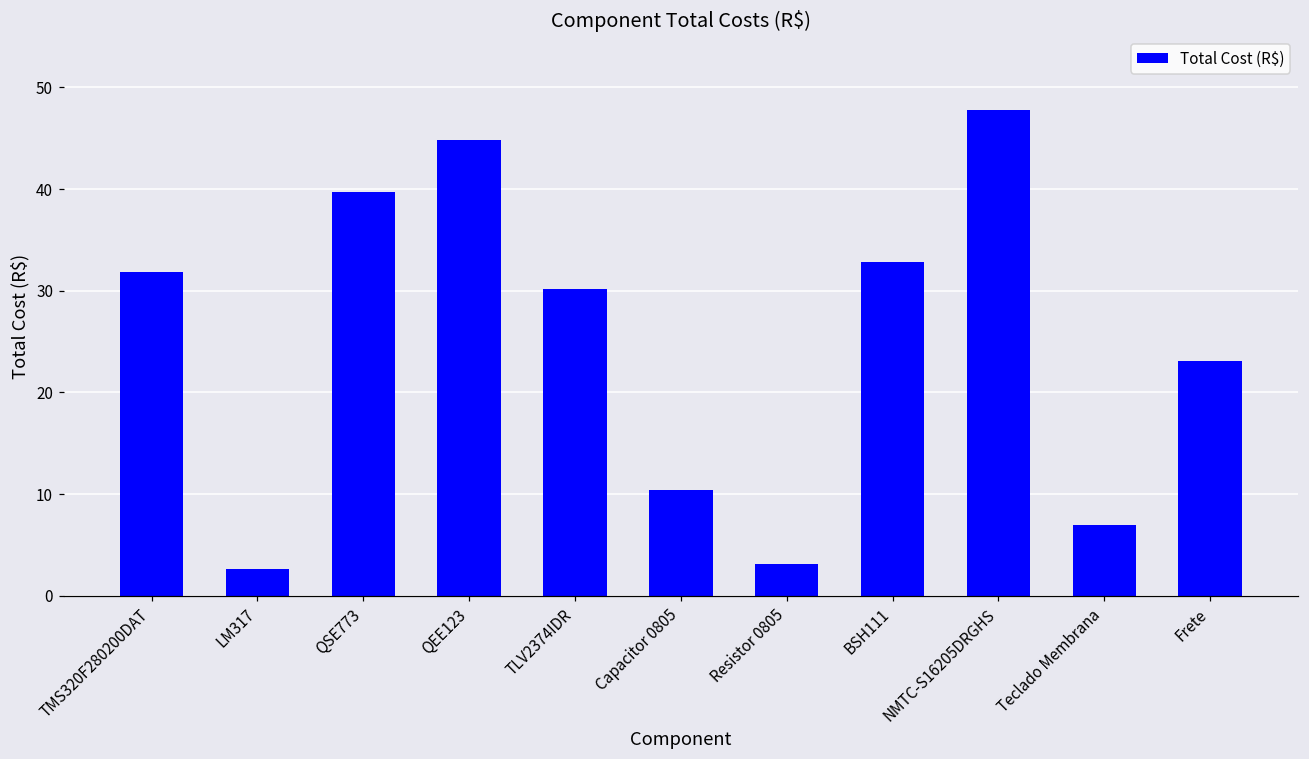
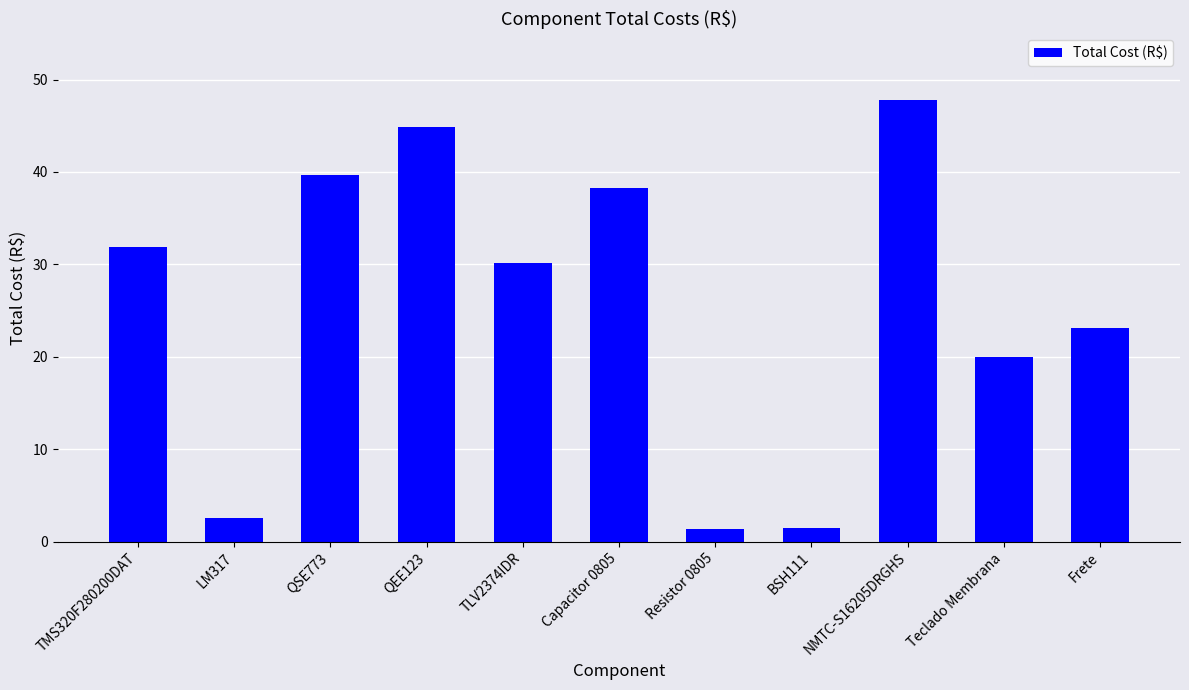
  {
    "TMS320F280200DAT": 32,
    "LM317": 3,
    "QSE773": 40,
    "QEE123": 45,
    "TLV2374IDR": 30,
-   "Capacitor 0805": 10,
-   "Resistor 0805": 3,
-   "BSH111": 33,
+   "Capacitor 0805": 38,
+   "Resistor 0805": 1,
+   "BSH111": 1,
    "NMTC-S16205DRGHS": 48,
-   "Teclado Membrana": 7,
+   "Teclado Membrana": 20,
    "Frete": 23
  }
